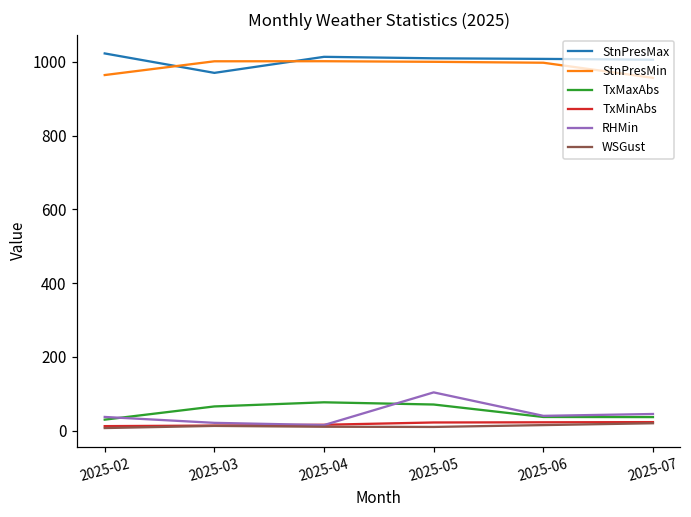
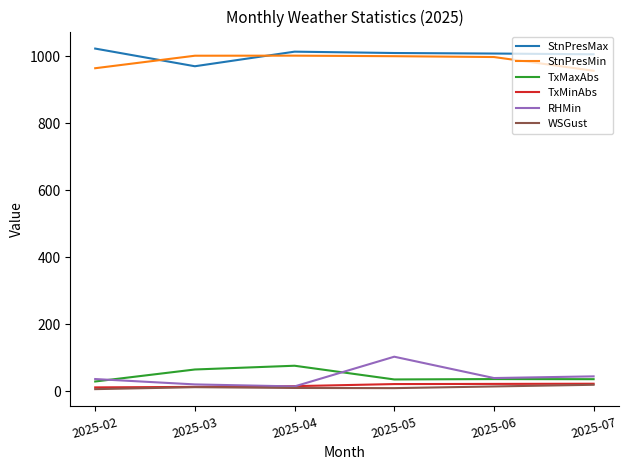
  {
    "StnPresMax": {
      "2025-02": 1020,
      "2025-03": 970,
      "2025-04": 1010,
      "2025-05": 1010,
      "2025-06": 1010
    },
    "StnPresMin": {
      "2025-02": 960,
      "2025-03": 1000,
      "2025-04": 1000,
      "2025-05": 1000,
      "2025-06": 1000
    },
    "TxMaxAbs": {
      "2025-03": 70,
      "2025-04": 80,
-     "2025-05": 70,
+     "2025-05": 40,
      "2025-07": 40
    },
    "TxMinAbs": {
      "2025-05": 20,
      "2025-06": 20
    },
    "RHMin": {
      "2025-05": 100,
      "2025-07": 50
    },
    "WSGust": {
      "2025-05": 10,
      "2025-06": 10
    }
  }
